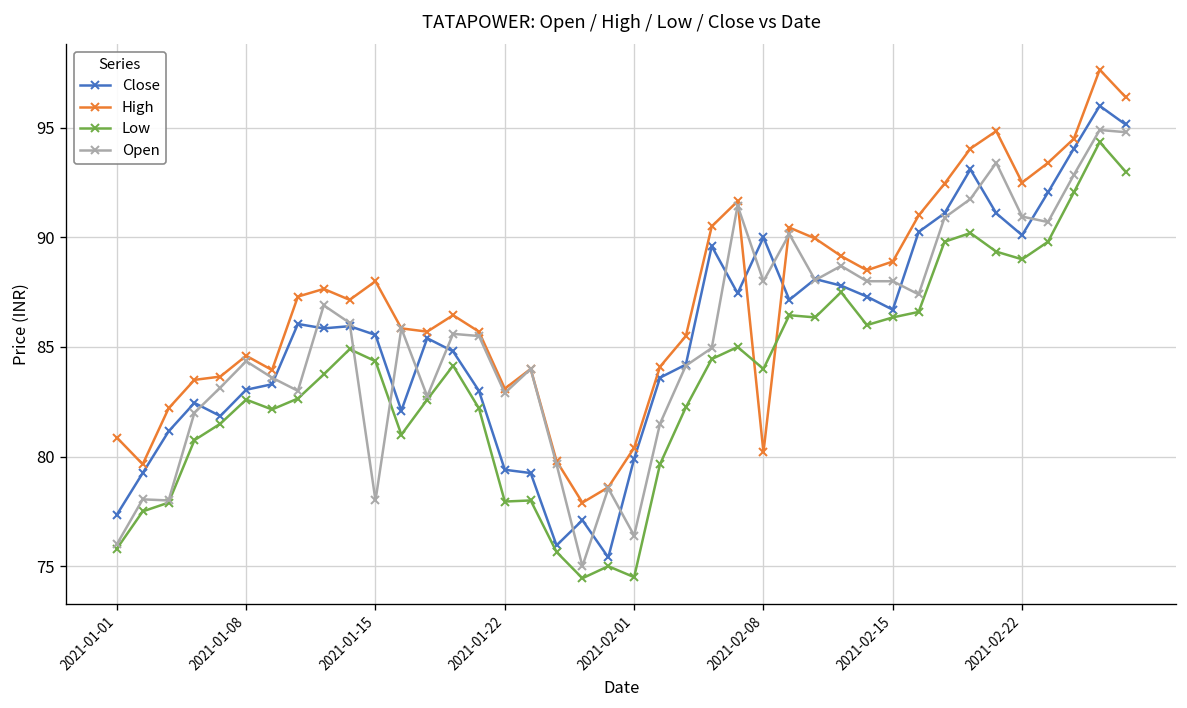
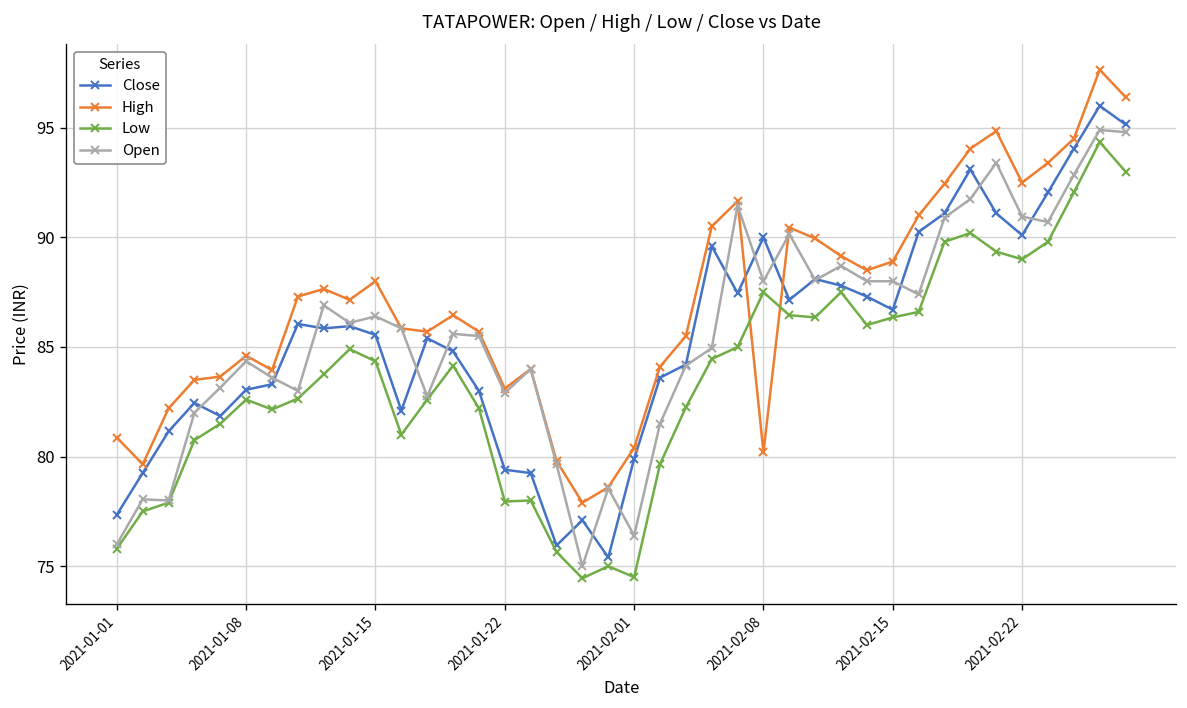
  {
    "Close": {
      "2021-01-01": 77.4,
      "2021-01-08": 83.1,
      "2021-01-15": 85.6,
      "2021-01-22": 79.4,
      "2021-02-01": 79.9,
      "2021-02-08": 90.0,
      "2021-02-15": 86.7,
      "2021-02-22": 90.1
    },
    "High": {
      "2021-01-01": 80.9,
      "2021-01-08": 84.6,
      "2021-01-15": 88.0,
      "2021-01-22": 83.1,
      "2021-02-01": 80.4,
      "2021-02-08": 80.2,
      "2021-02-15": 88.9,
      "2021-02-22": 92.5
    },
    "Low": {
      "2021-01-01": 75.8,
      "2021-01-08": 82.6,
      "2021-01-15": 84.4,
      "2021-01-22": 78.0,
      "2021-02-01": 74.5,
-     "2021-02-08": 84.0,
+     "2021-02-08": 87.5,
      "2021-02-15": 86.4,
      "2021-02-22": 89.0
    },
    "Open": {
      "2021-01-01": 76.0,
      "2021-01-08": 84.4,
-     "2021-01-15": 78.0,
+     "2021-01-15": 86.4,
      "2021-01-22": 82.9,
      "2021-02-01": 76.4,
      "2021-02-08": 88.0,
      "2021-02-15": 88.0,
      "2021-02-22": 91.0
    }
  }
